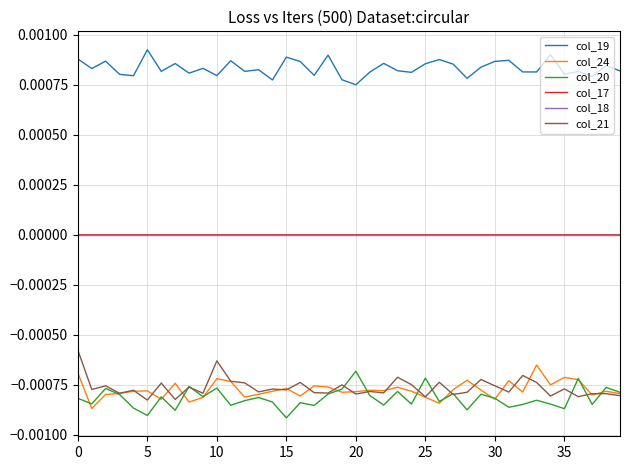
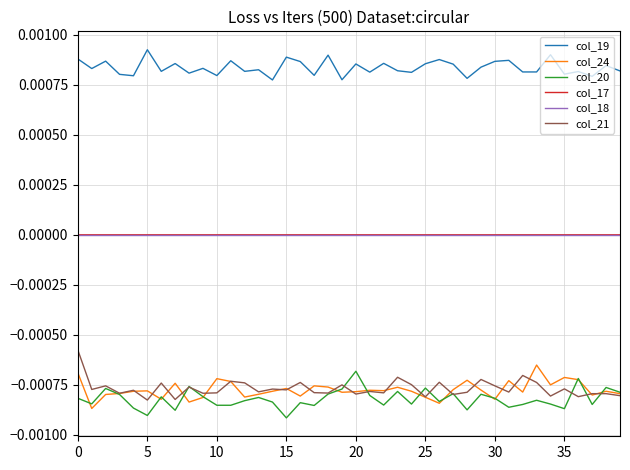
  {
    "col_19": {
      "0": 0.00088,
      "5": 0.00093,
      "10": 0.00080,
      "15": 0.00089,
-     "20": 0.00075,
+     "20": 0.00085,
      "25": 0.00086,
      "30": 0.00087
    },
    "col_24": {
      "0": -0.00069,
      "5": -0.00078,
      "10": -0.00072,
      "35": -0.00071
    },
    "col_20": {
      "0": -0.00082,
      "5": -0.00090,
-     "10": -0.00077,
+     "10": -0.00085,
      "15": -0.00092,
      "20": -0.00068,
-     "25": -0.00072,
+     "25": -0.00077,
      "35": -0.00087
    },
    "col_18": {
      "0": 0.00000,
      "5": 0.00000,
      "10": 0.00000,
      "15": 0.00000,
      "20": 0.00000,
      "25": 0.00000,
      "30": 0.00000,
      "35": 0.00000
    },
    "col_21": {
      "0": -0.00058,
      "5": -0.00083,
-     "10": -0.00063,
+     "10": -0.00079,
      "30": -0.00076,
      "35": -0.00077
    }
  }
